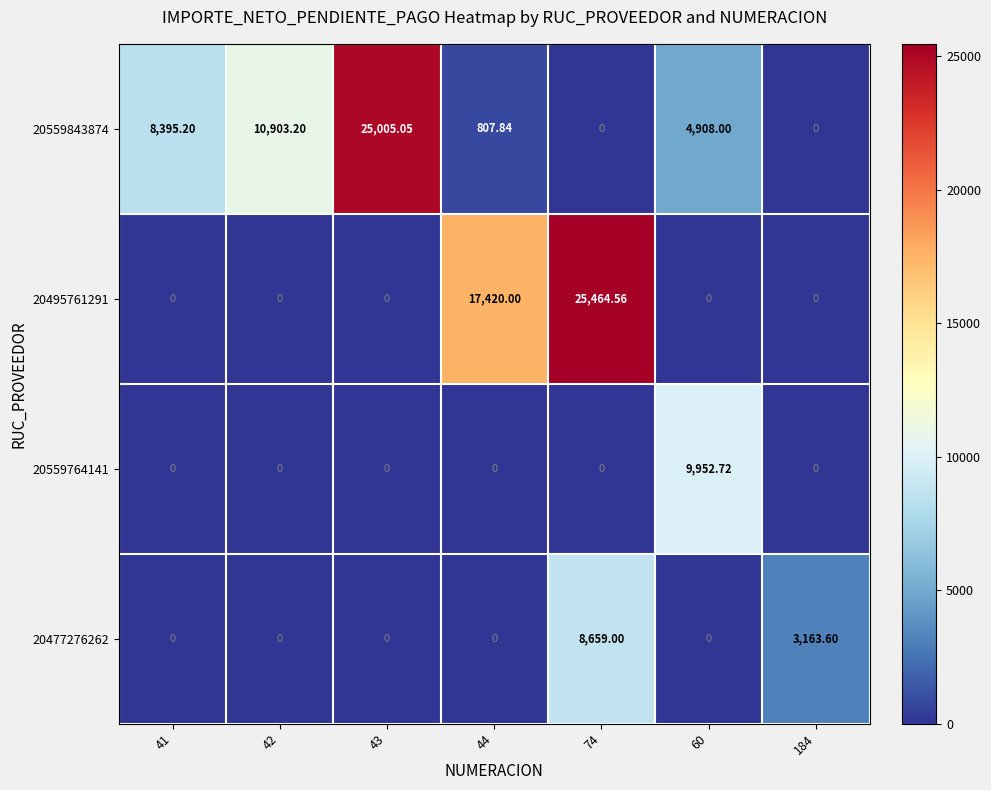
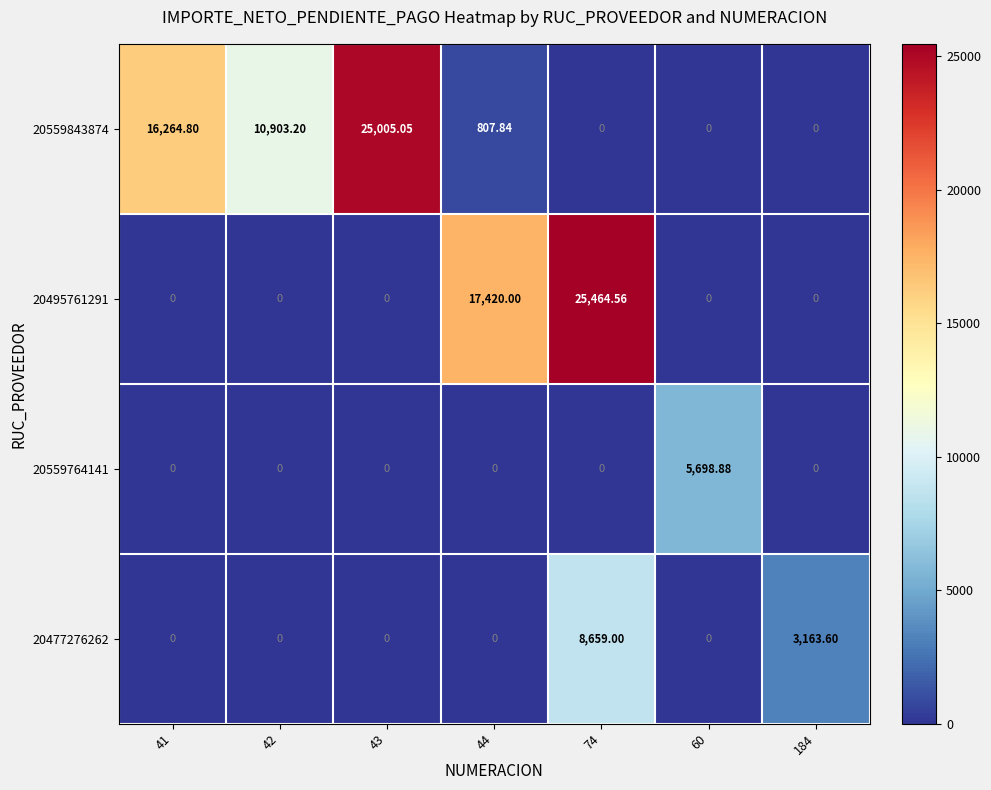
  {
    "20559843874": {
-     "41": "8,395.20",
+     "41": "16,264.80",
      "42": "10,903.20",
      "43": "25,005.05",
      "44": "807.84",
      "74": "0",
-     "60": "4,908.00",
+     "60": "0",
      "184": "0"
    },
    "20495761291": {
      "41": "0",
      "42": "0",
      "43": "0",
      "44": "17,420.00",
      "74": "25,464.56",
      "60": "0",
      "184": "0"
    },
    "20559764141": {
      "41": "0",
      "42": "0",
      "43": "0",
      "44": "0",
      "74": "0",
-     "60": "9,952.72",
+     "60": "5,698.88",
      "184": "0"
    },
    "20477276262": {
      "41": "0",
      "42": "0",
      "43": "0",
      "44": "0",
      "74": "8,659.00",
      "60": "0",
      "184": "3,163.60"
    }
  }
